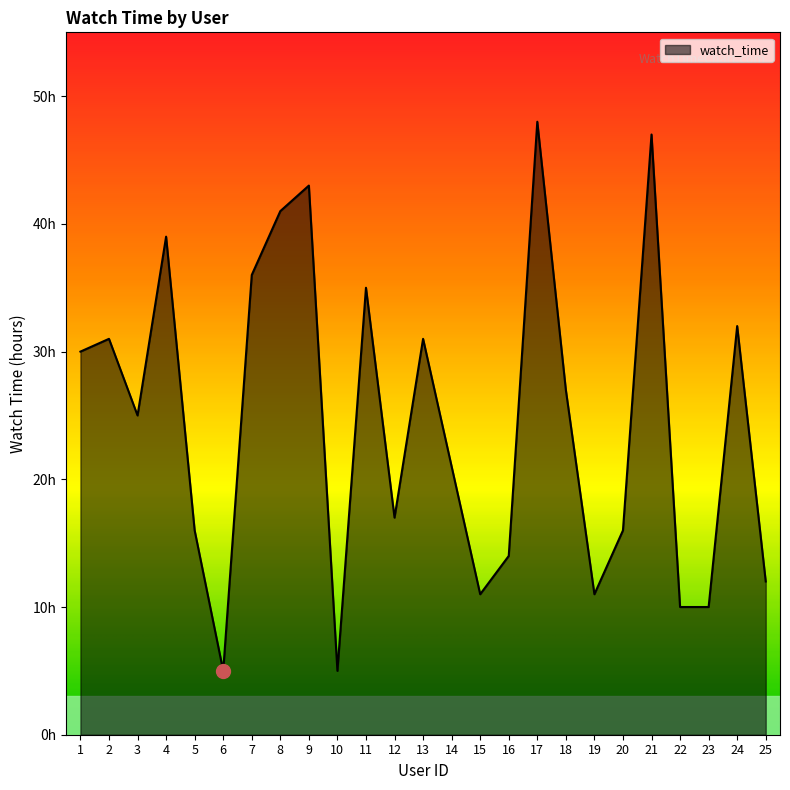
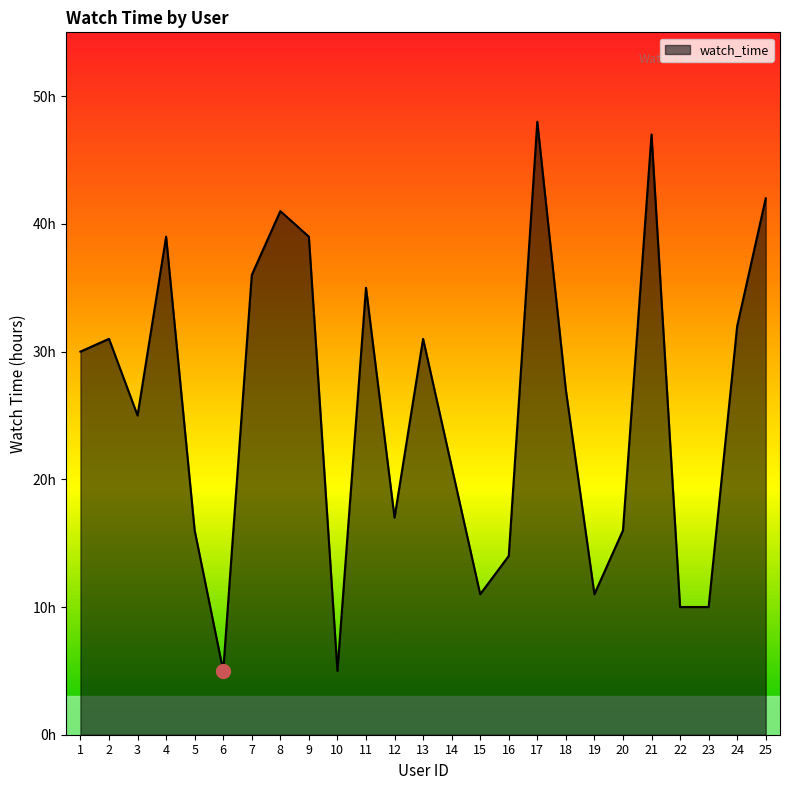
  {
    "watch_time": {
      "1": "30h",
      "2": "31h",
      "3": "25h",
      "4": "39h",
      "5": "16h",
      "7": "36h",
      "8": "41h",
-     "9": "43h",
+     "9": "39h",
      "10": "5h",
      "11": "35h",
      "12": "17h",
      "13": "31h",
      "14": "21h",
      "15": "11h",
      "16": "14h",
      "17": "48h",
      "18": "27h",
      "19": "11h",
      "20": "16h",
      "21": "47h",
      "22": "10h",
      "23": "10h",
      "24": "32h",
-     "25": "12h"
+     "25": "42h"
    }
  }
